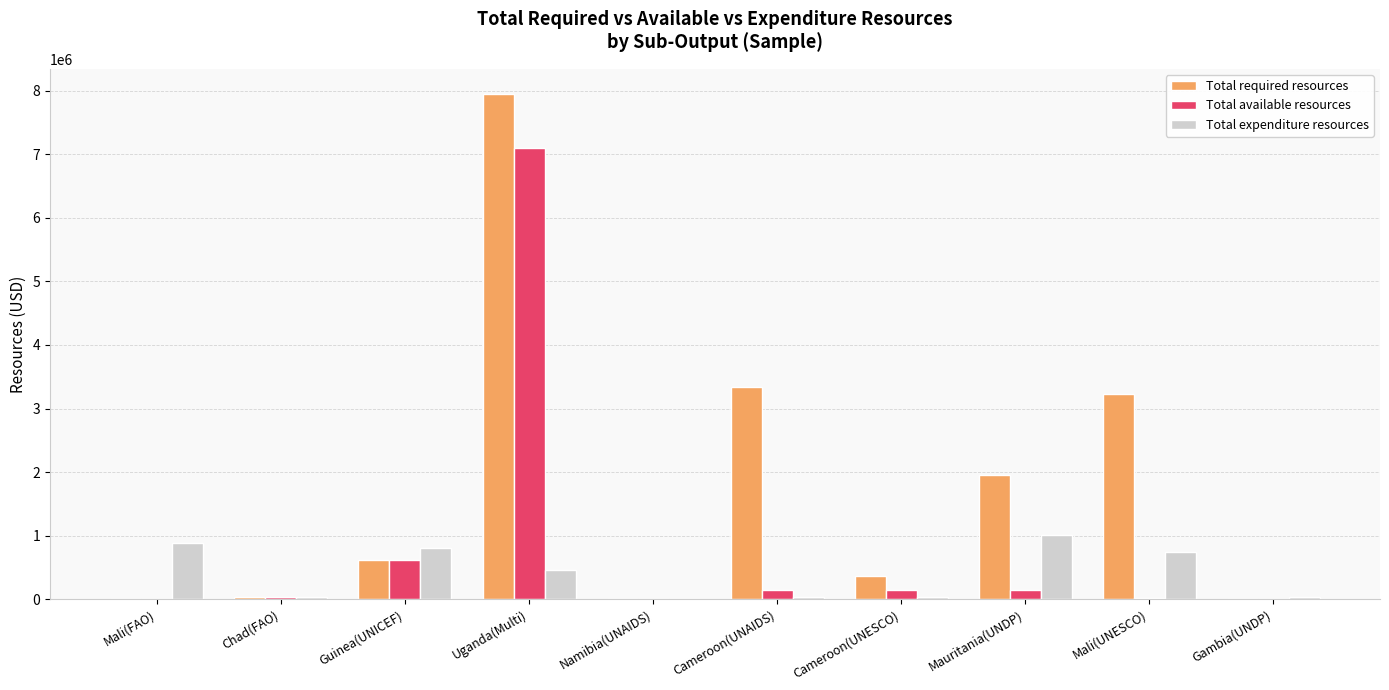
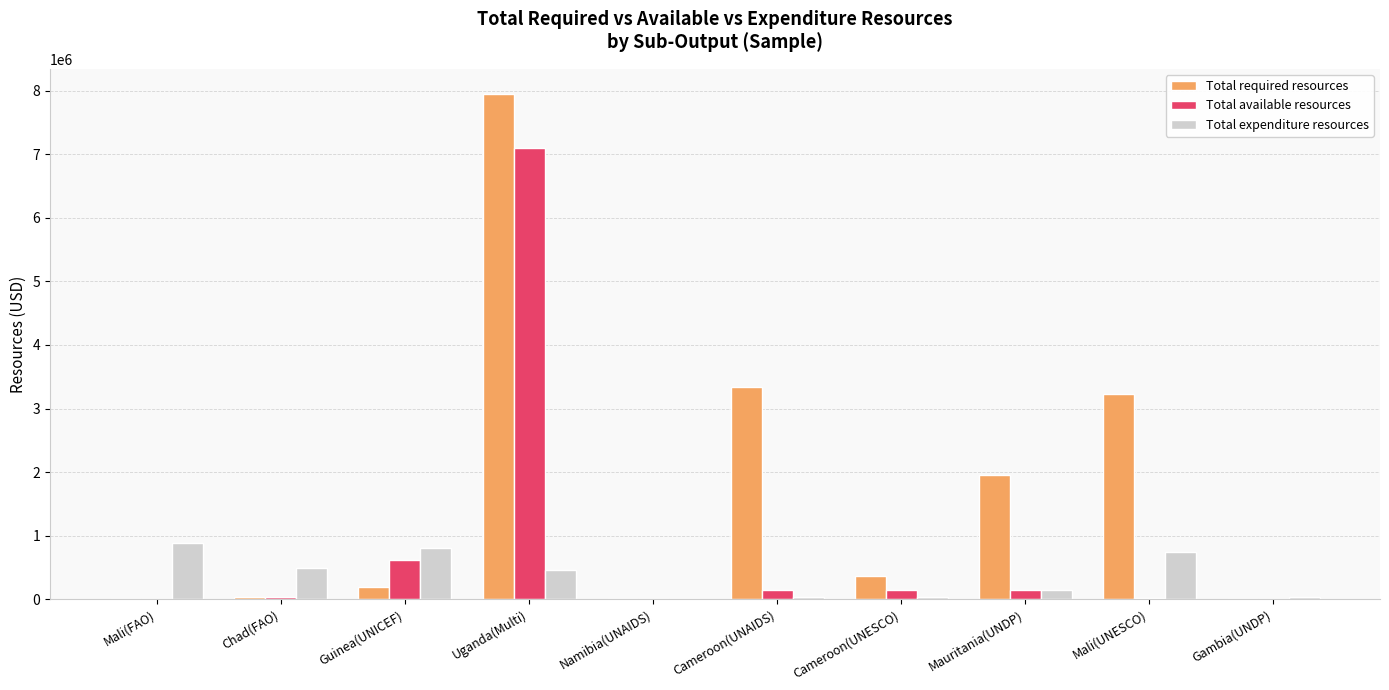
  {
    "Total required resources": {
      "Chad(FAO)": 0,
-     "Guinea(UNICEF)": 600000,
+     "Guinea(UNICEF)": 200000,
      "Uganda(Multi)": 7900000,
      "Cameroon(UNAIDS)": 3300000,
      "Cameroon(UNESCO)": 400000,
      "Mauritania(UNDP)": 1900000,
      "Mali(UNESCO)": 3200000
    },
    "Total available resources": {
      "Chad(FAO)": 0,
      "Guinea(UNICEF)": 600000,
      "Uganda(Multi)": 7100000,
      "Cameroon(UNAIDS)": 100000,
      "Cameroon(UNESCO)": 100000,
      "Mauritania(UNDP)": 200000
    },
    "Total expenditure resources": {
      "Mali(FAO)": 900000,
-     "Chad(FAO)": 0,
+     "Chad(FAO)": 500000,
      "Guinea(UNICEF)": 800000,
      "Uganda(Multi)": 500000,
-     "Mauritania(UNDP)": 1000000,
+     "Mauritania(UNDP)": 200000,
      "Mali(UNESCO)": 700000
    }
  }
